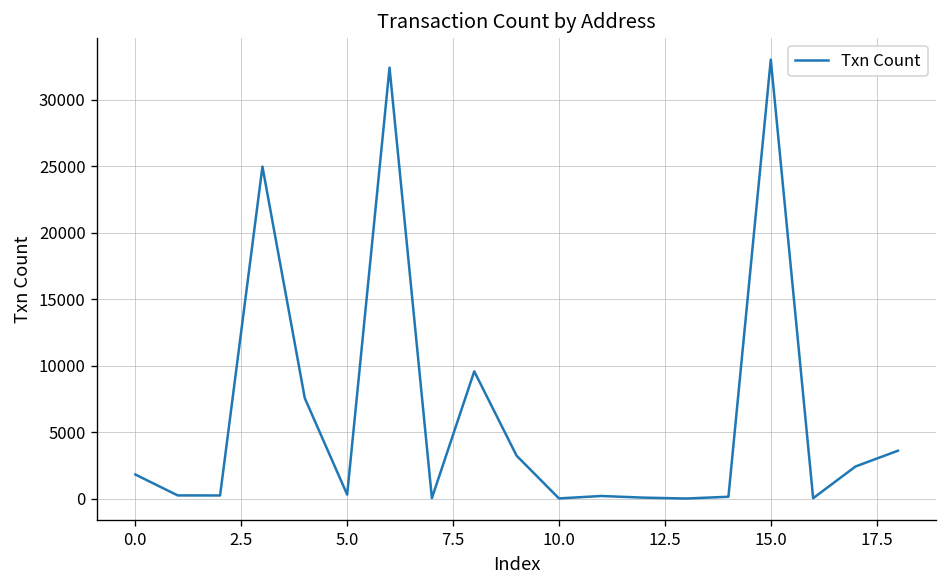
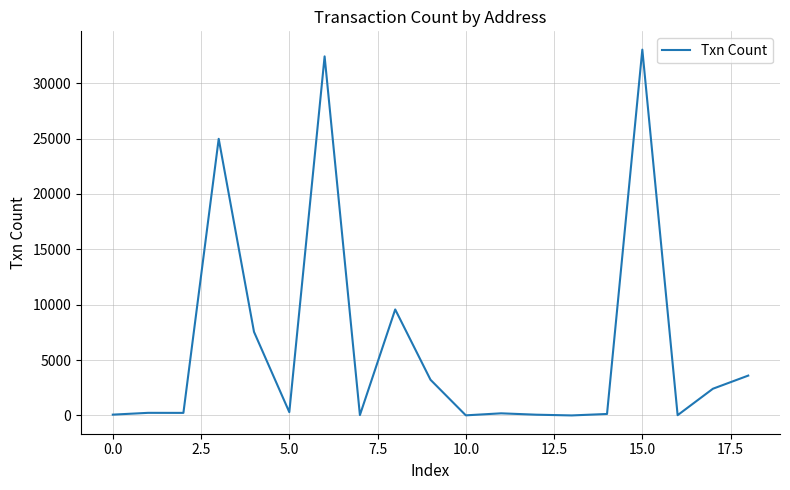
  {
-   "0.0": 1800,
+   "0.0": 100,
    "5.0": 300,
    "10.0": 0,
    "15.0": 33000
  }
